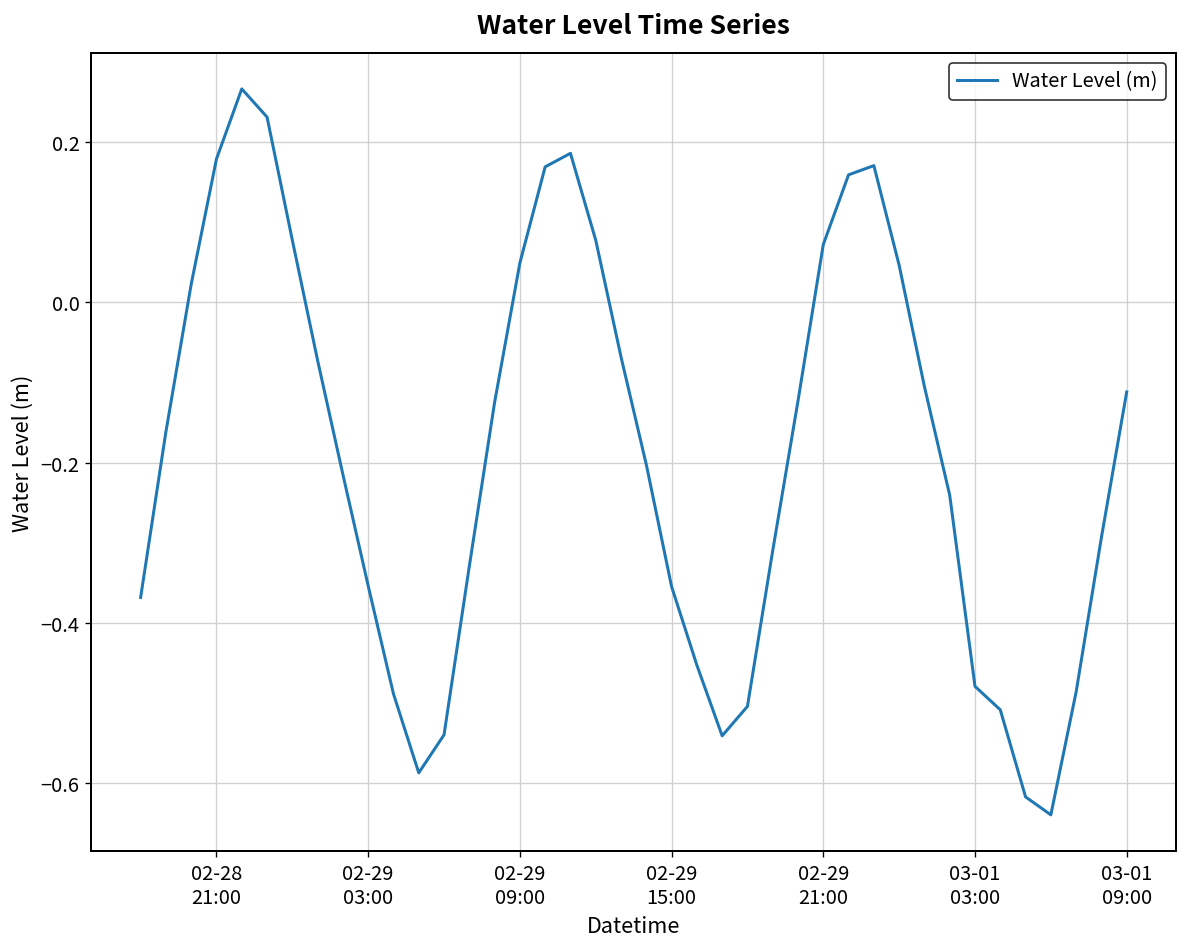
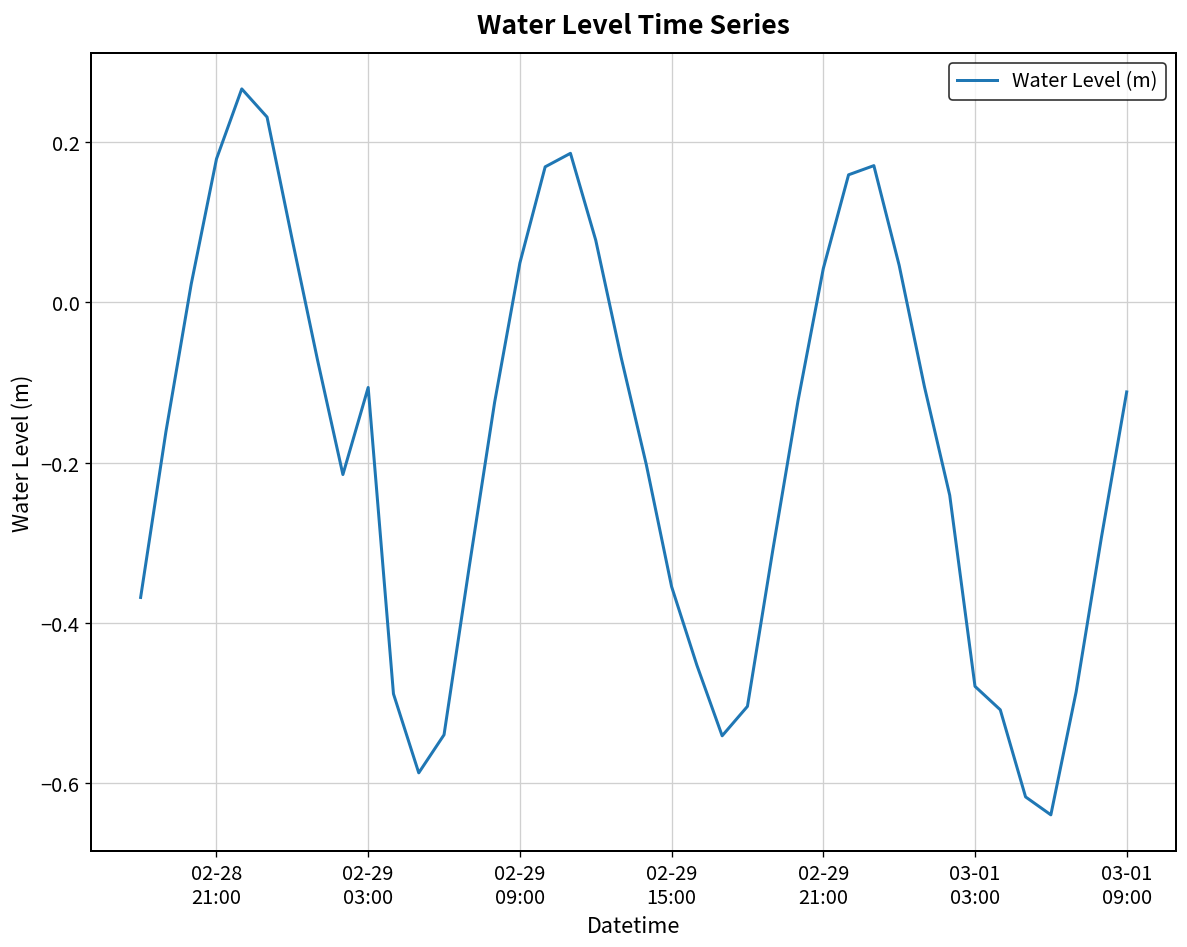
  {
    "02-28 21:00": 0.18,
-   "02-29 03:00": -0.35,
+   "02-29 03:00": -0.11,
    "02-29 09:00": 0.05,
    "02-29 15:00": -0.35,
-   "02-29 21:00": 0.07,
+   "02-29 21:00": 0.04,
    "03-01 03:00": -0.48,
    "03-01 09:00": -0.11
  }
